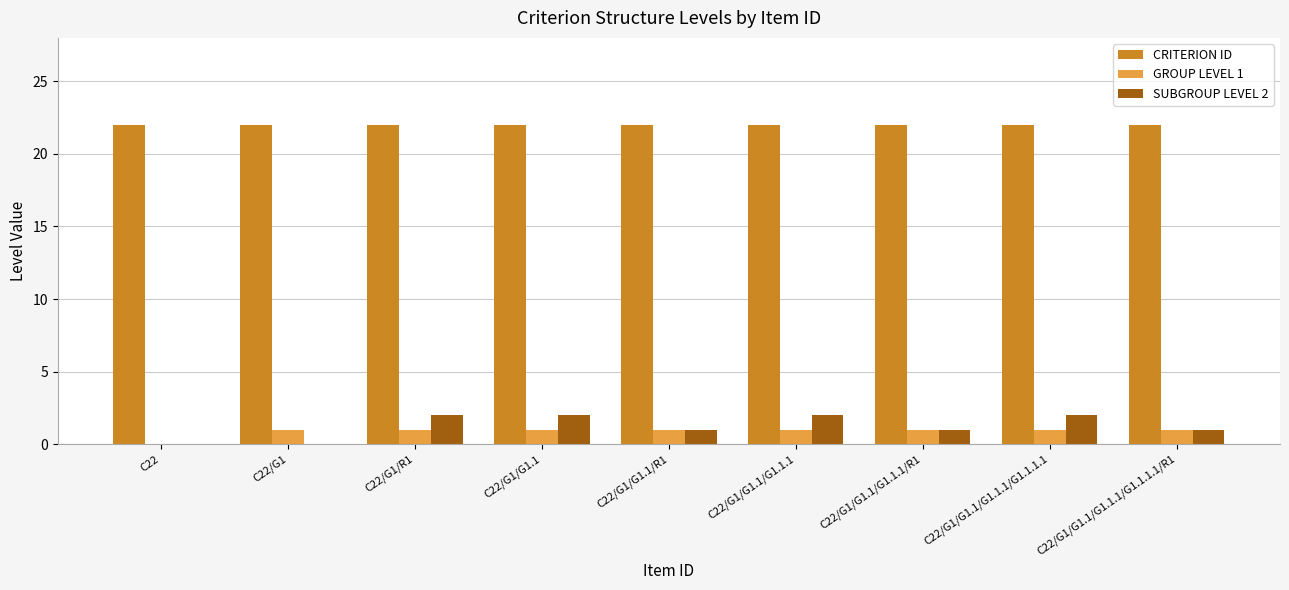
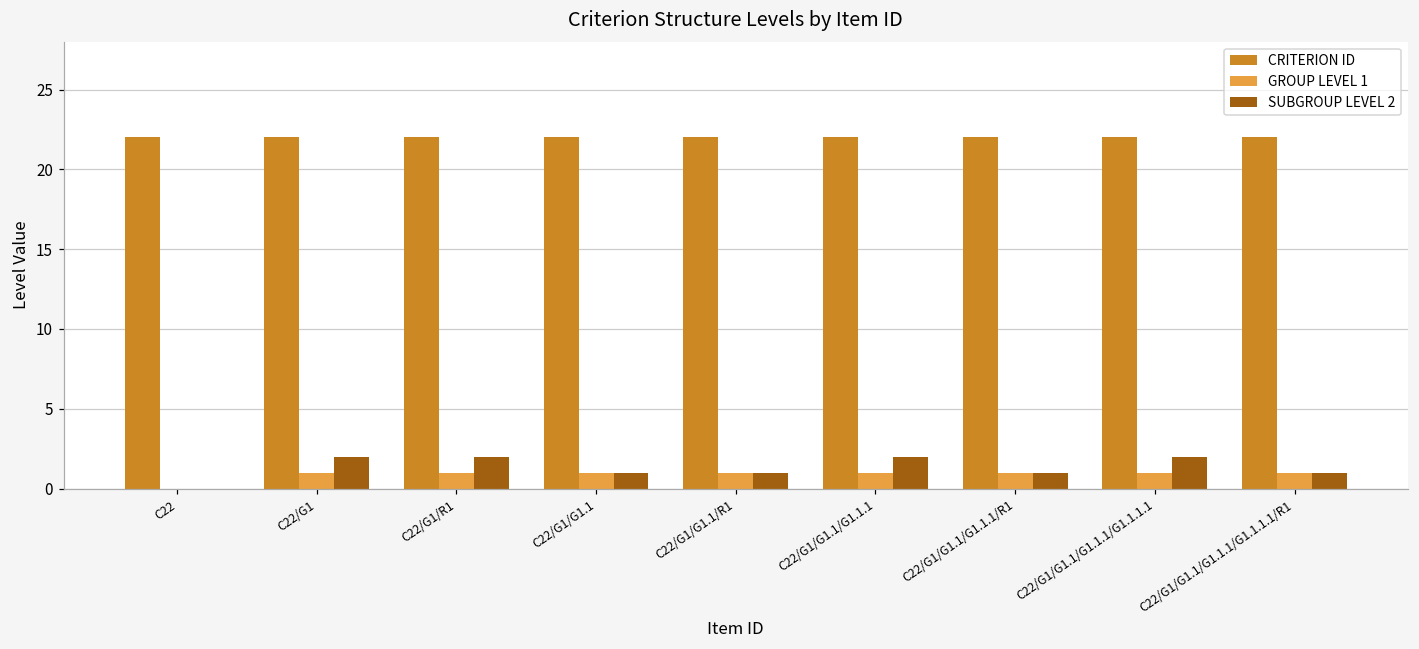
  {
    "SUBGROUP LEVEL 2": {
      "C22": 0,
-     "C22/G1": 0,
+     "C22/G1": 2,
      "C22/G1/R1": 2,
-     "C22/G1/G1.1": 2,
+     "C22/G1/G1.1": 1,
      "C22/G1/G1.1/R1": 1,
      "C22/G1/G1.1/G1.1.1": 2,
      "C22/G1/G1.1/G1.1.1/R1": 1,
      "C22/G1/G1.1/G1.1.1/G1.1.1.1": 2,
      "C22/G1/G1.1/G1.1.1/G1.1.1.1/R1": 1
    }
  }
